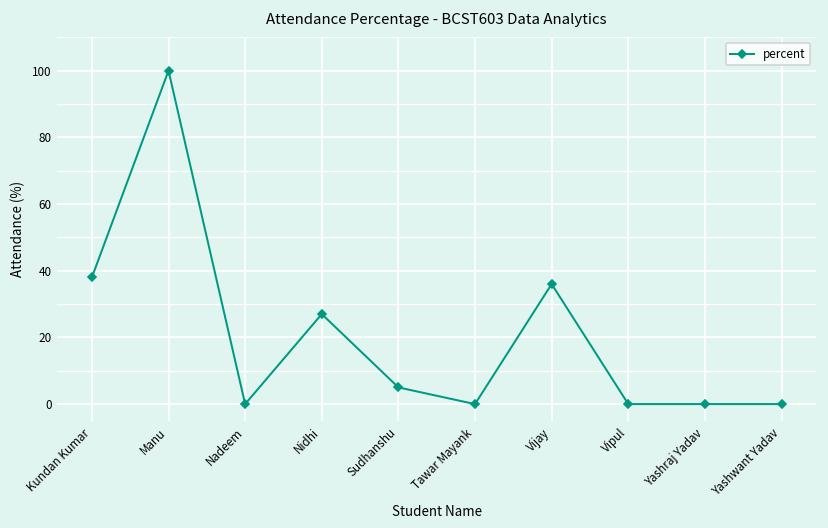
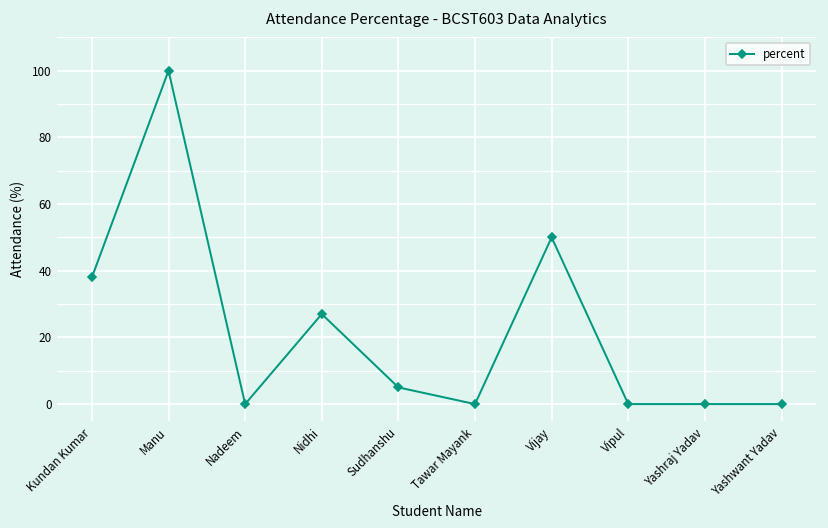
  {
    "Kundan Kumar": 38,
    "Manu": 100,
    "Nadeem": 0,
    "Nidhi": 27,
    "Sudhanshu": 5,
    "Tawar Mayank": 0,
-   "Vijay": 36,
+   "Vijay": 50,
    "Vipul": 0,
    "Yashraj Yadav": 0,
    "Yashwant Yadav": 0
  }
